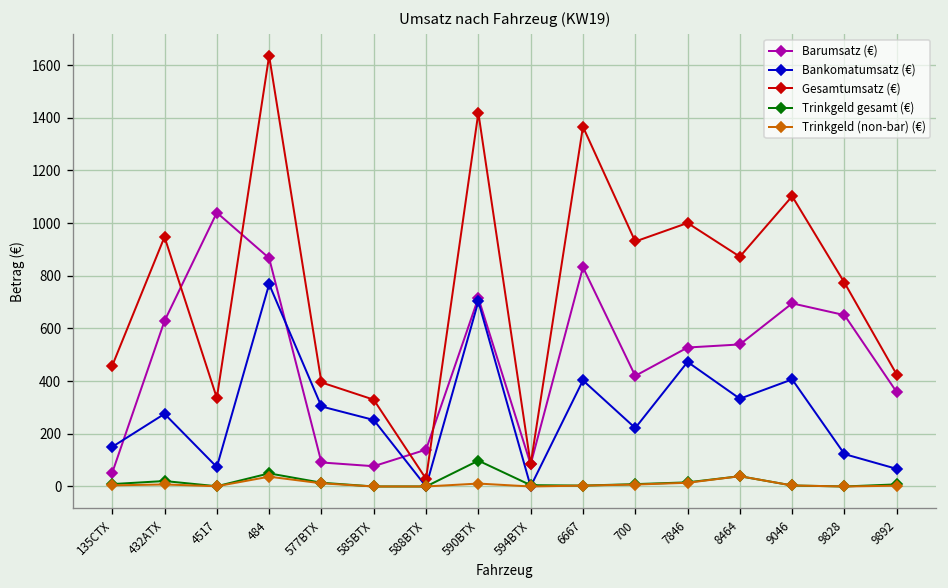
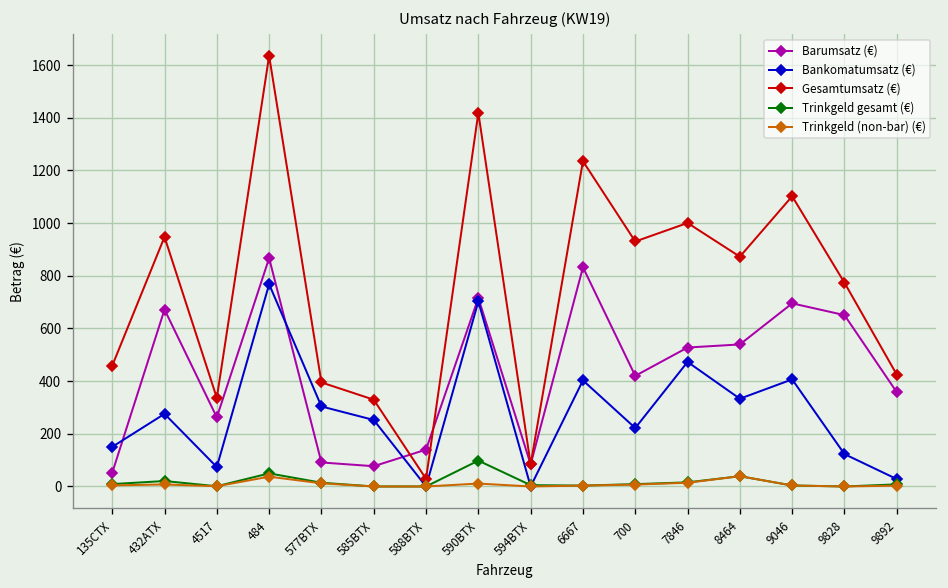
  {
    "Barumsatz (€)": {
      "135CTX": 50,
-     "432ATX": 630,
-     "4517": 1040,
+     "432ATX": 670,
+     "4517": 260,
      "484": 870,
      "577BTX": 90,
      "585BTX": 80,
      "588BTX": 140,
      "590BTX": 720,
      "6667": 830,
      "700": 420,
      "7846": 530,
      "8464": 540,
      "9046": 700,
      "9828": 650,
      "9892": 360
    },
    "Bankomatumsatz (€)": {
      "135CTX": 150,
      "432ATX": 280,
      "4517": 70,
      "484": 770,
      "577BTX": 300,
      "585BTX": 250,
      "590BTX": 700,
      "6667": 400,
      "700": 220,
      "7846": 470,
      "8464": 330,
      "9046": 410,
      "9828": 120,
-     "9892": 70
+     "9892": 30
    },
    "Gesamtumsatz (€)": {
      "135CTX": 460,
      "432ATX": 950,
      "4517": 340,
      "484": 1640,
      "577BTX": 400,
      "585BTX": 330,
      "588BTX": 30,
      "590BTX": 1420,
-     "6667": 1370,
+     "6667": 1240,
      "700": 930,
      "7846": 1000,
      "8464": 870,
      "9046": 1100,
      "9828": 770,
      "9892": 420
    },
    "Trinkgeld gesamt (€)": {
      "432ATX": 20,
      "484": 50,
      "590BTX": 100
    },
    "Trinkgeld (non-bar) (€)": {
      "432ATX": 10,
      "484": 40,
      "590BTX": 10
    }
  }
